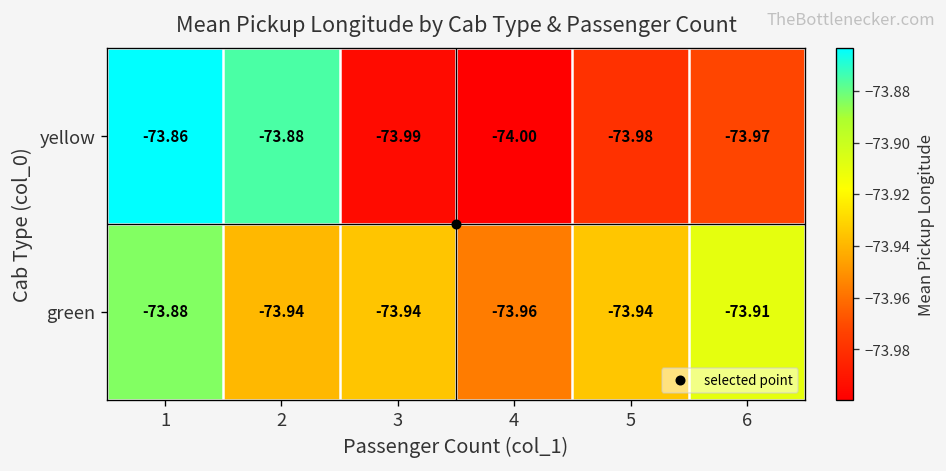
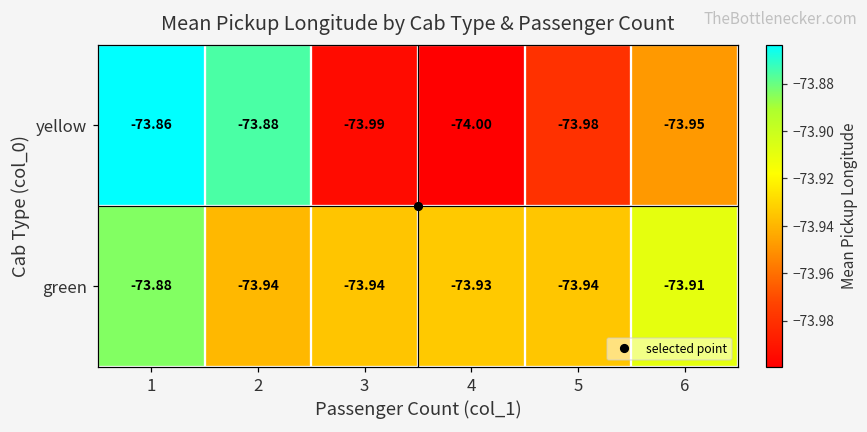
  {
    "yellow": {
      "1": -73.86,
      "2": -73.88,
      "3": -73.99,
      "4": -74.00,
      "5": -73.98,
-     "6": -73.97
+     "6": -73.95
    },
    "green": {
      "1": -73.88,
      "2": -73.94,
      "3": -73.94,
-     "4": -73.96,
+     "4": -73.93,
      "5": -73.94,
      "6": -73.91
    }
  }
